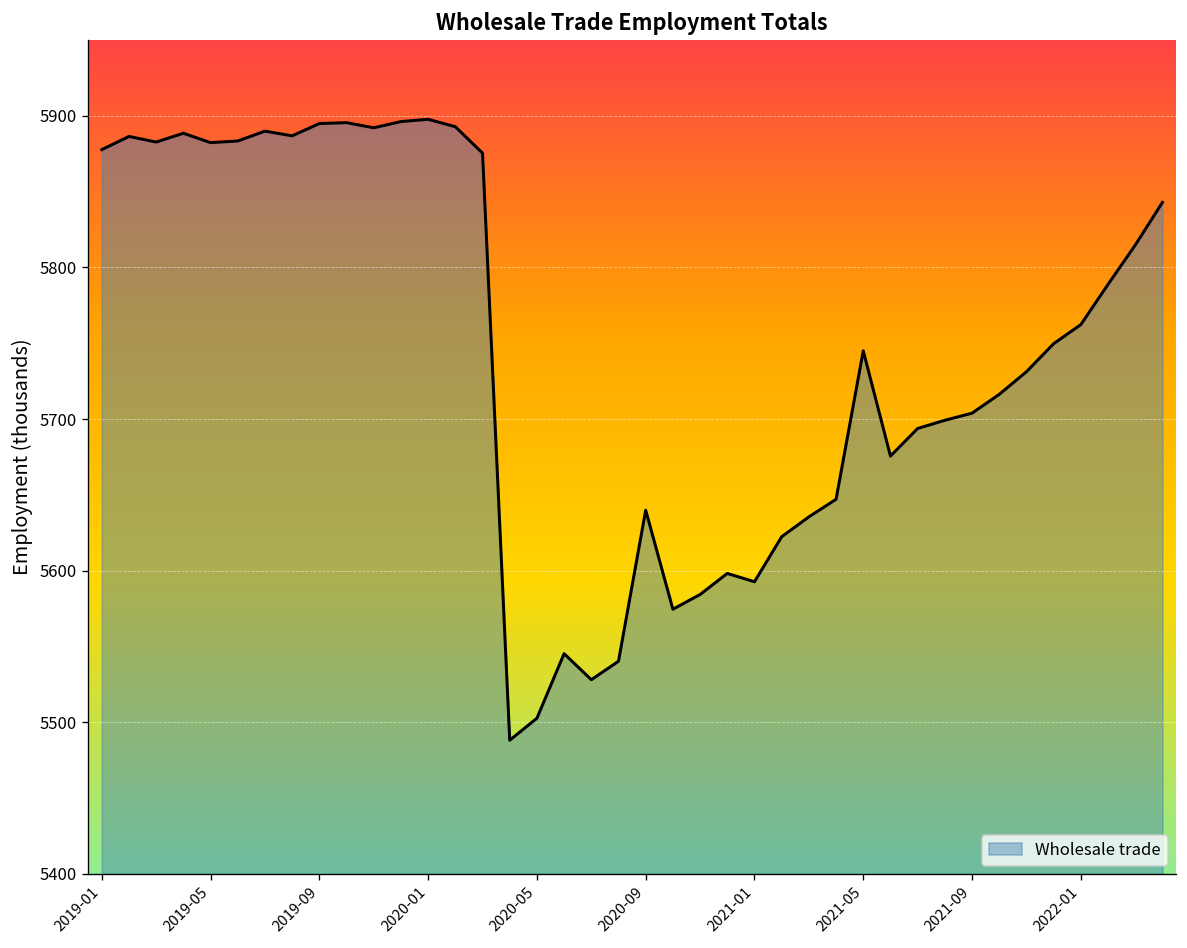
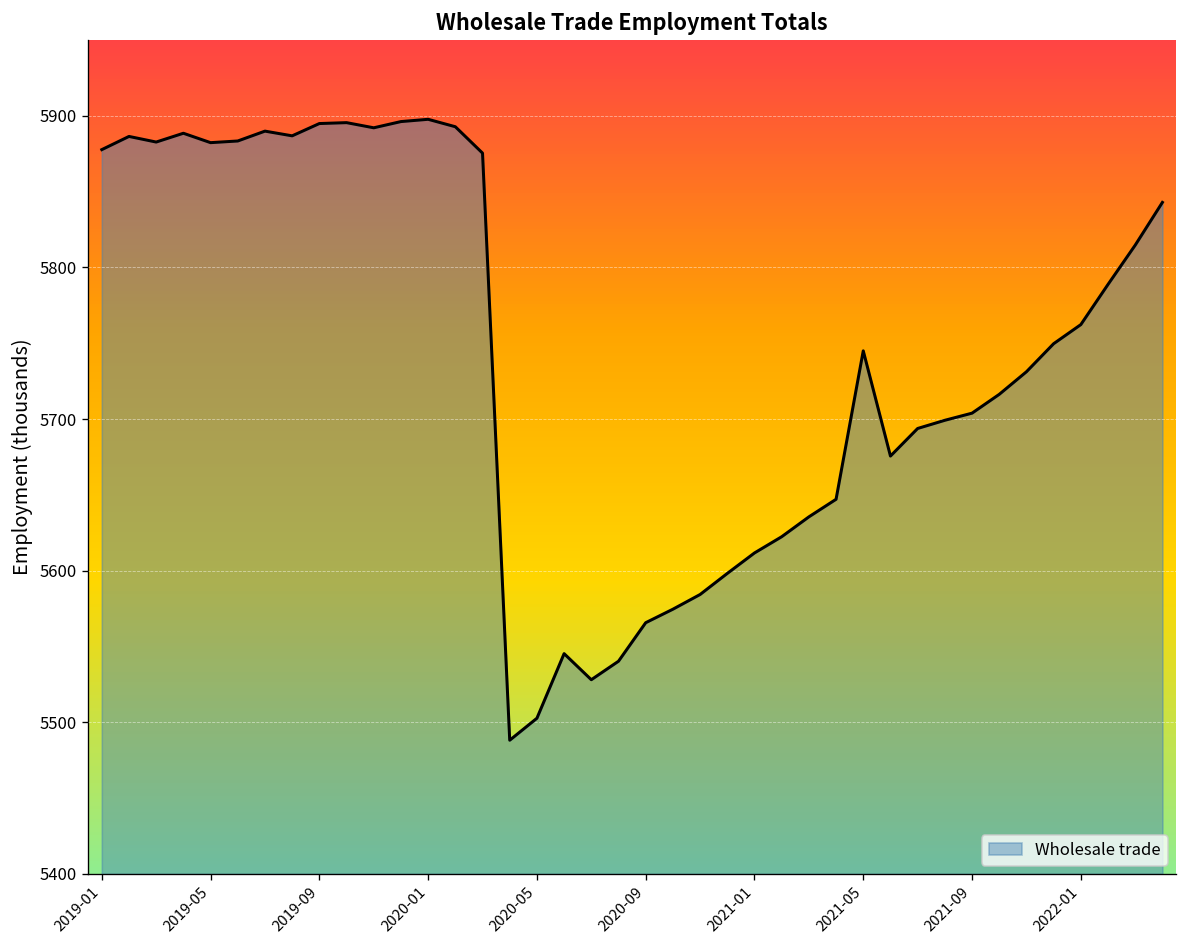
  {
    "2019-01": 5878,
    "2019-05": 5882,
    "2019-09": 5895,
    "2020-01": 5898,
    "2020-05": 5503,
-   "2020-09": 5640,
-   "2021-01": 5593,
+   "2020-09": 5566,
+   "2021-01": 5612,
    "2021-05": 5745,
    "2021-09": 5704,
    "2022-01": 5762
  }
